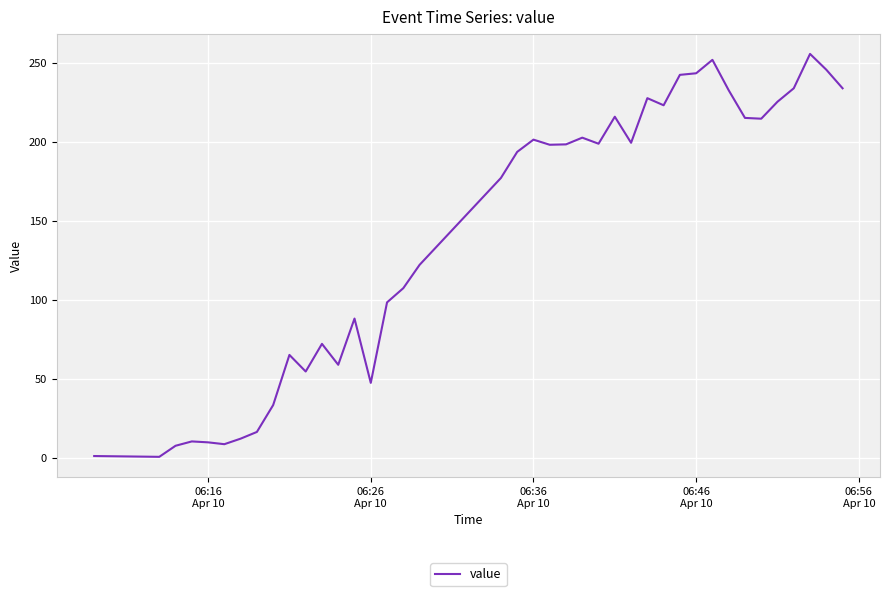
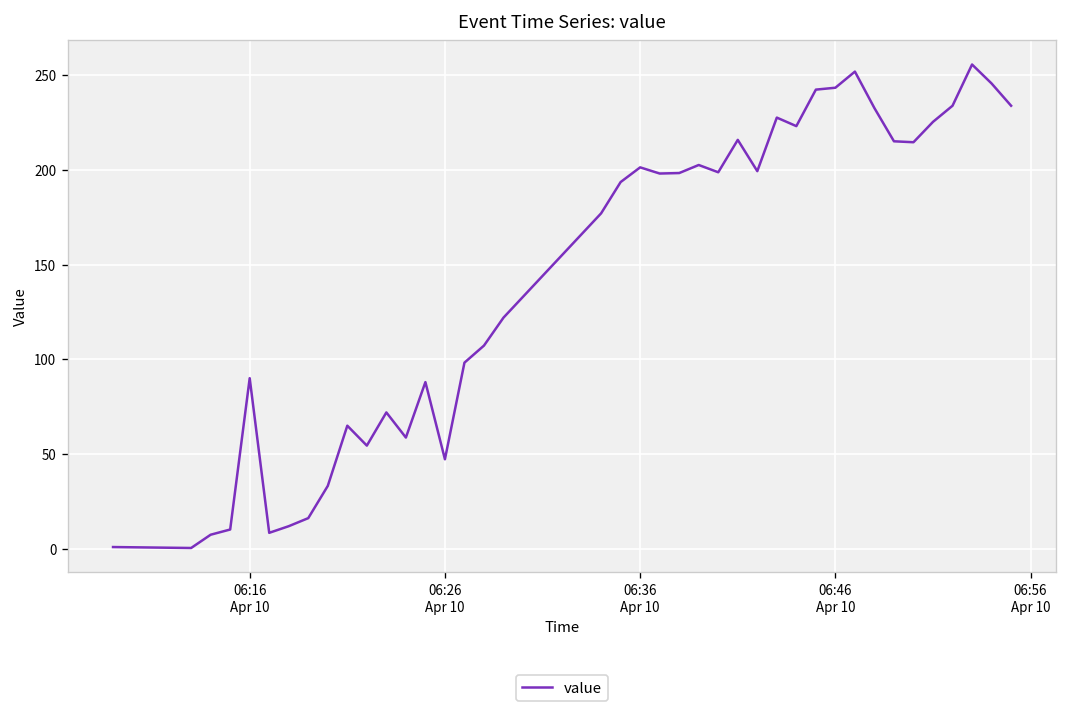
  {
-   "06:16 Apr 10": 10,
+   "06:16 Apr 10": 90,
    "06:26 Apr 10": 47,
    "06:36 Apr 10": 201,
    "06:46 Apr 10": 243
  }
